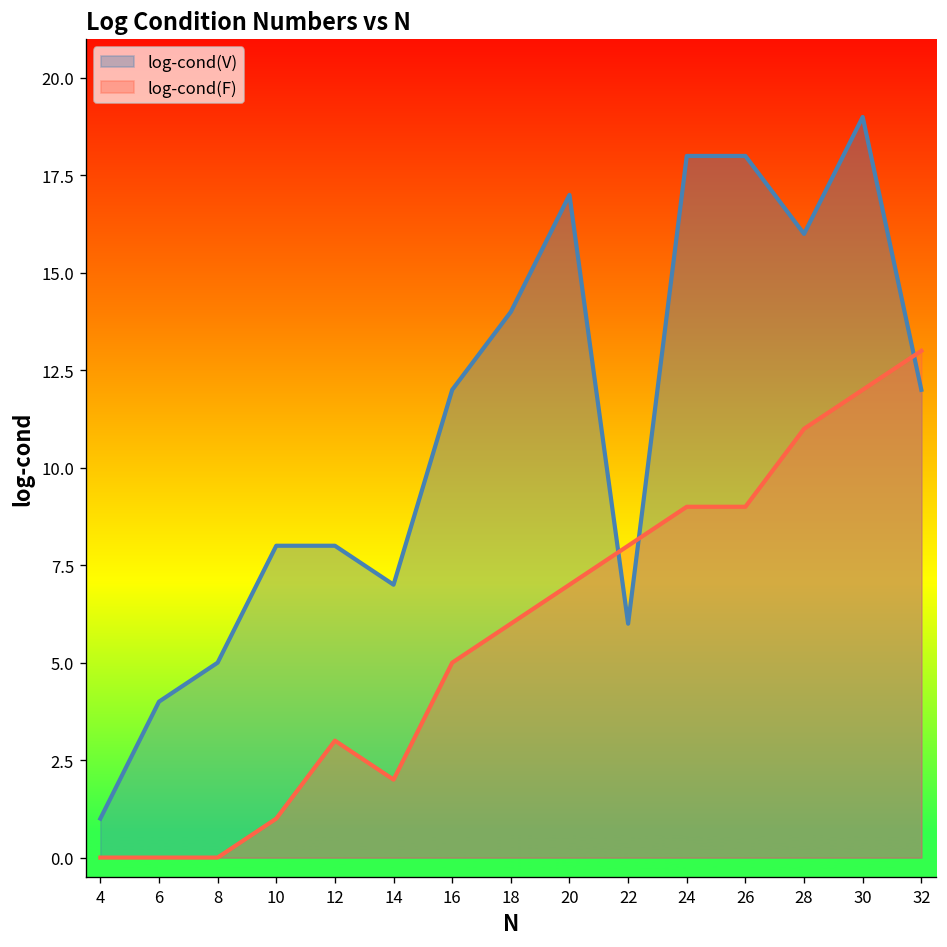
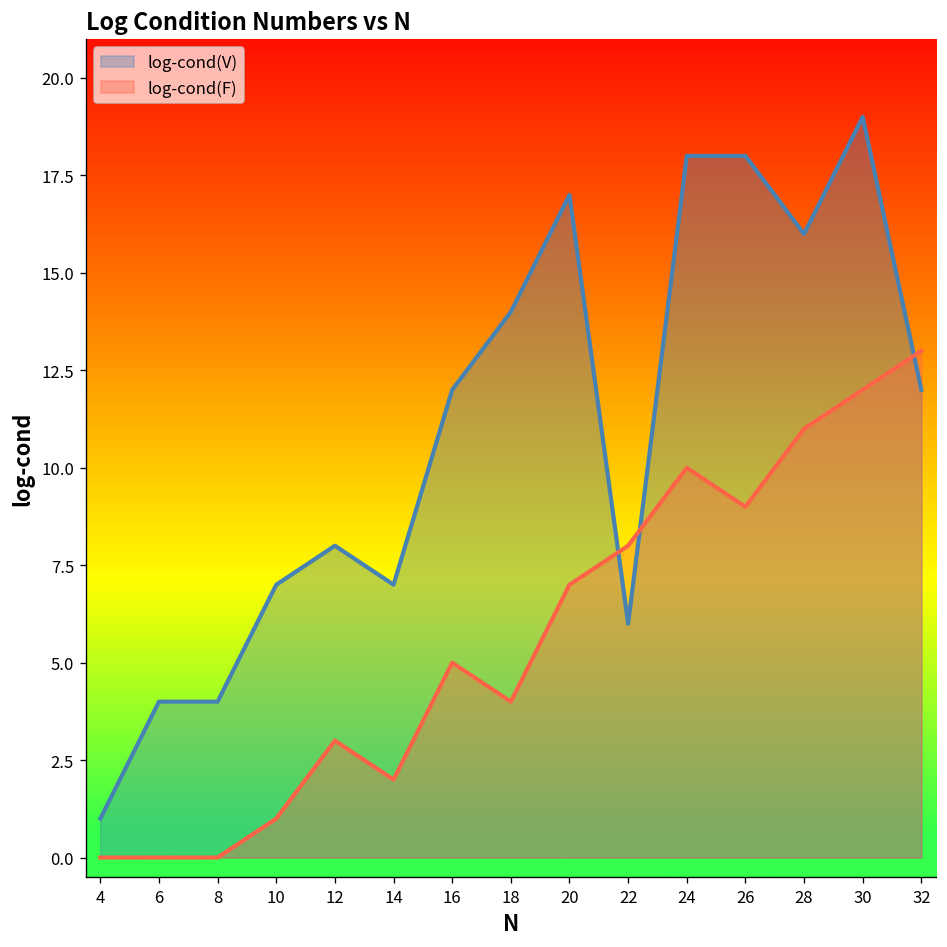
  {
    "log-cond(V)": {
      "4": 1,
      "6": 4,
-     "8": 5,
-     "10": 8,
+     "8": 4,
+     "10": 7,
      "12": 8,
      "14": 7,
      "16": 12,
      "18": 14,
      "20": 17,
      "22": 6,
      "24": 18,
      "26": 18,
      "28": 16,
      "30": 19,
      "32": 12
    },
    "log-cond(F)": {
      "4": 0,
      "6": 0,
      "8": 0,
      "10": 1,
      "12": 3,
      "14": 2,
      "16": 5,
-     "18": 6,
+     "18": 4,
      "20": 7,
      "22": 8,
-     "24": 9,
+     "24": 10,
      "26": 9,
      "28": 11,
      "30": 12,
      "32": 13
    }
  }
